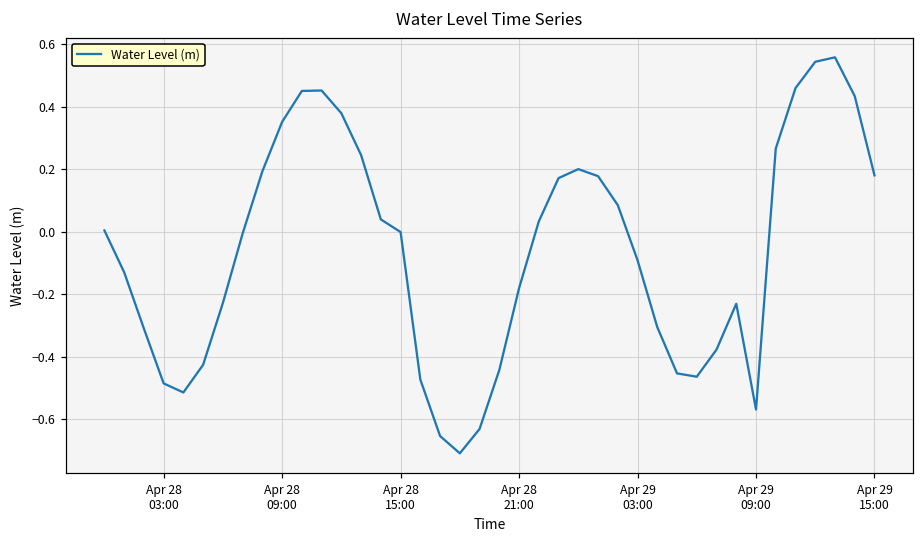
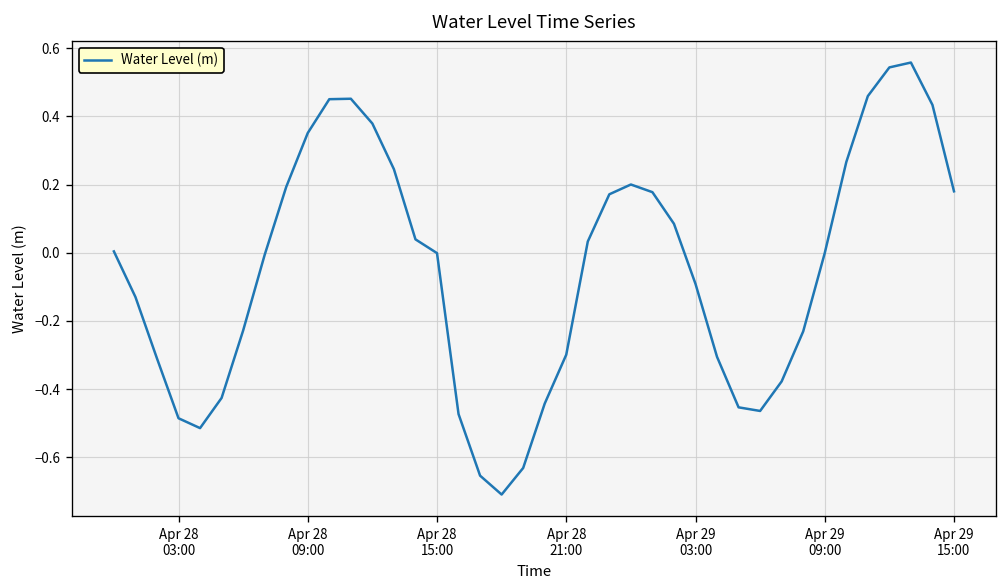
  {
    "Apr 28 03:00": -0.49,
    "Apr 28 09:00": 0.35,
    "Apr 28 15:00": 0.00,
-   "Apr 28 21:00": -0.18,
+   "Apr 28 21:00": -0.30,
    "Apr 29 03:00": -0.09,
-   "Apr 29 09:00": -0.57,
+   "Apr 29 09:00": 0.00,
    "Apr 29 15:00": 0.18
  }
